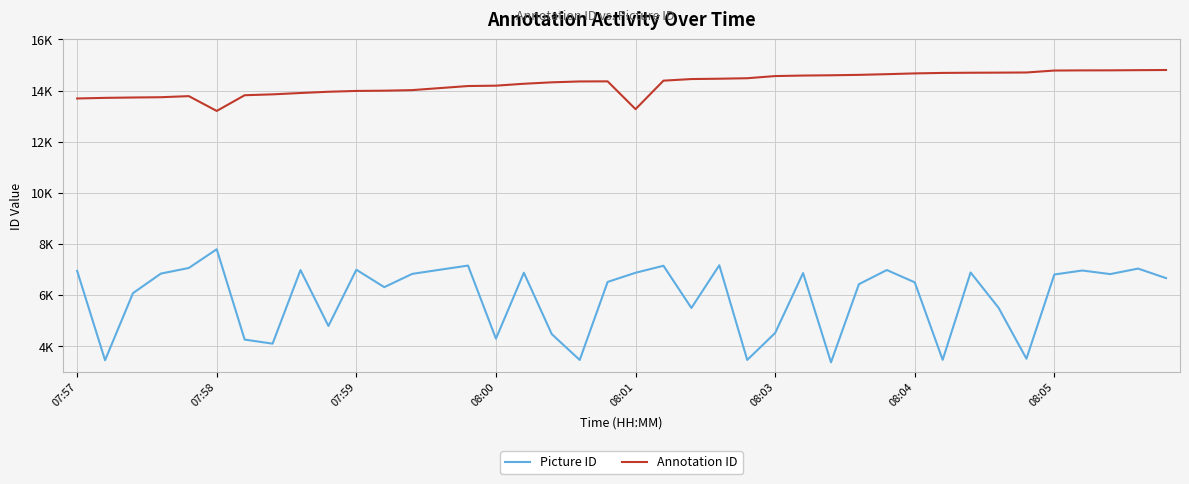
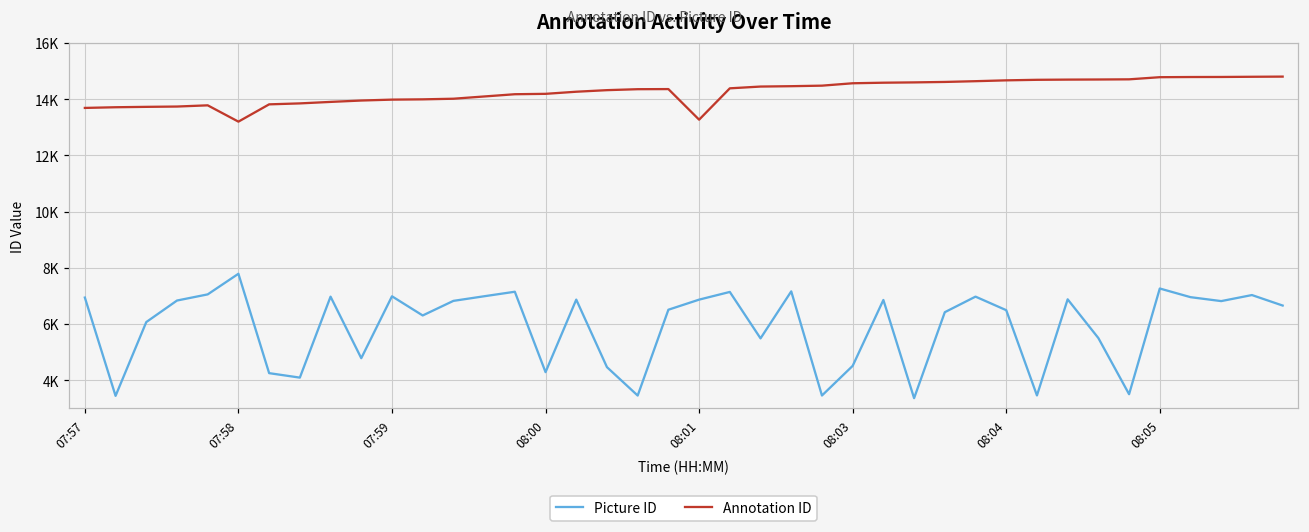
  {
    "Picture ID": {
      "07:57": 6900,
      "07:58": 7800,
      "07:59": 7000,
      "08:00": 4300,
      "08:01": 6900,
      "08:03": 4500,
      "08:04": 6500,
-     "08:05": 6800
+     "08:05": 7300
    },
    "Annotation ID": {
      "07:57": 13700,
      "07:58": 13200,
      "07:59": 14000,
      "08:00": 14200,
      "08:01": 13300,
      "08:03": 14600,
      "08:04": 14700,
      "08:05": 14800
    }
  }
